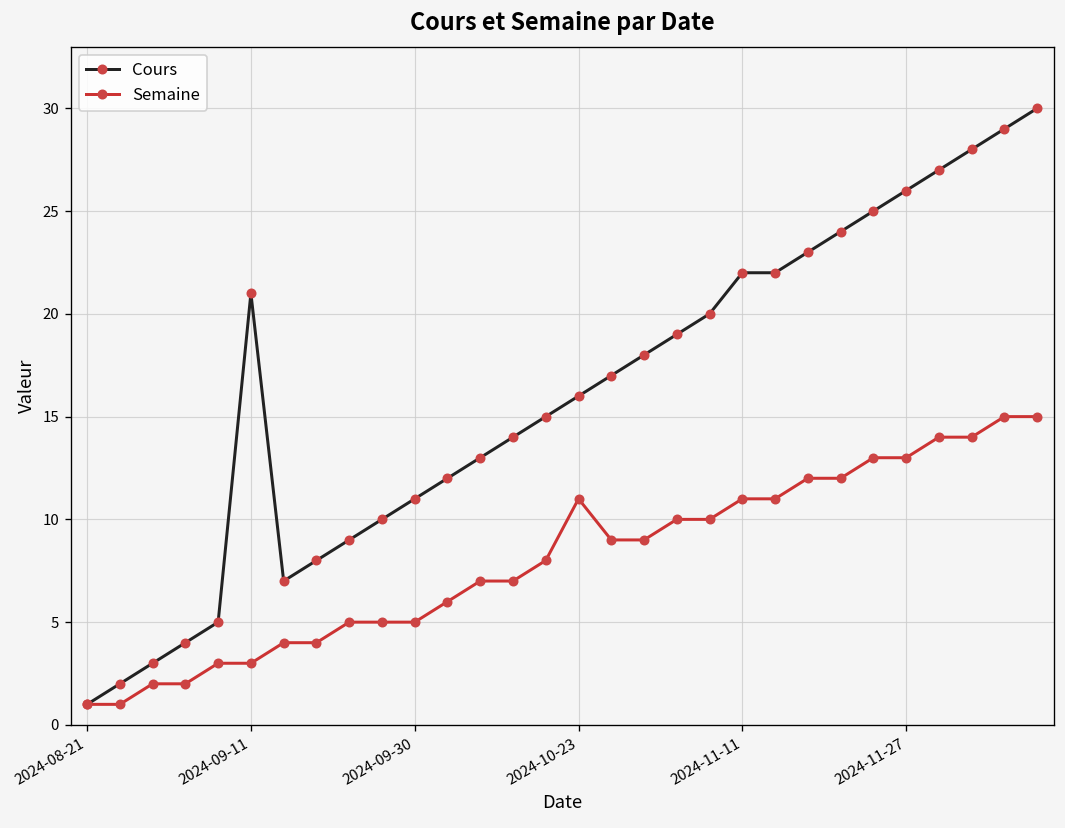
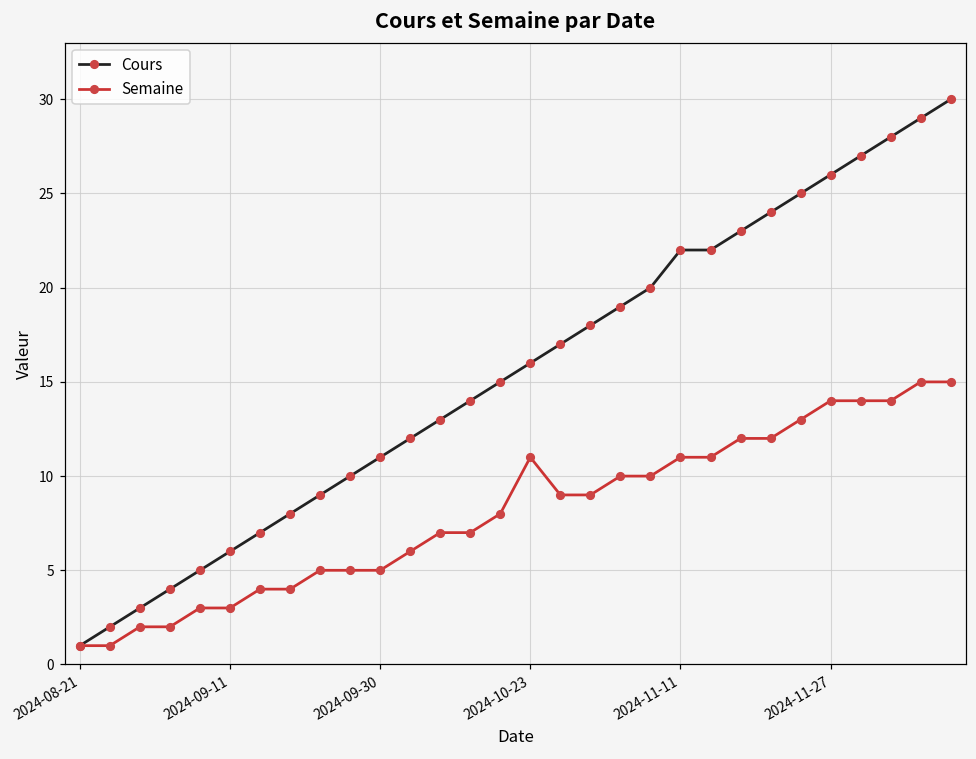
  {
    "Cours": {
-     "2024-09-11": 21,
+     "2024-09-11": 6,
      "2024-09-30": 11,
      "2024-10-23": 16,
      "2024-11-11": 22,
      "2024-11-27": 26
    },
    "Semaine": {
      "2024-09-11": 3,
      "2024-09-30": 5,
      "2024-10-23": 11,
      "2024-11-11": 11,
-     "2024-11-27": 13
+     "2024-11-27": 14
    }
  }
